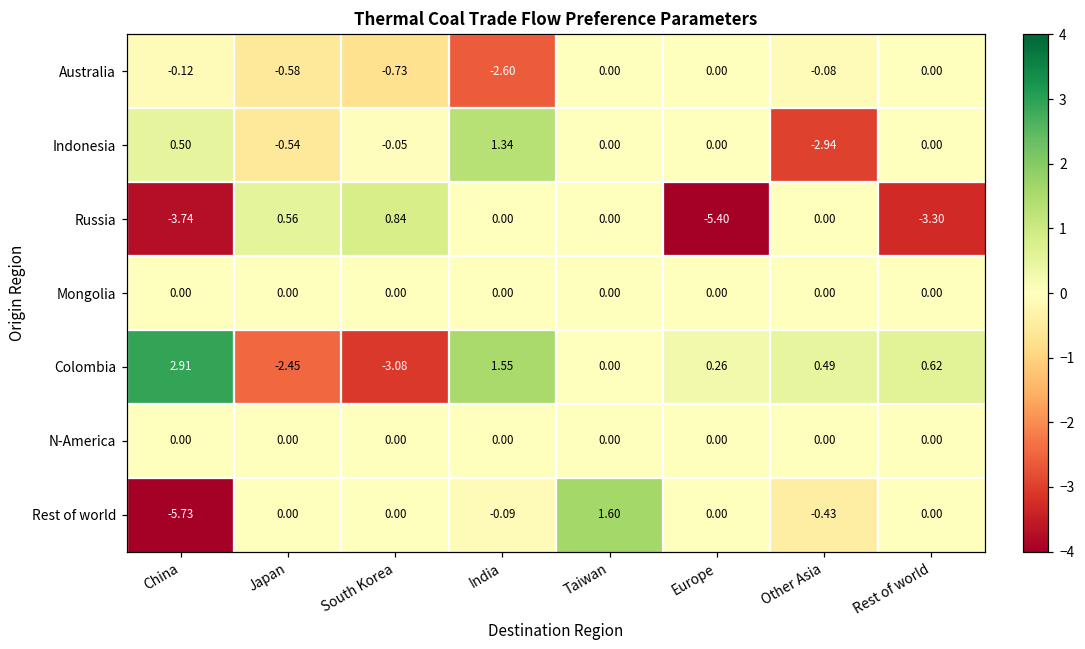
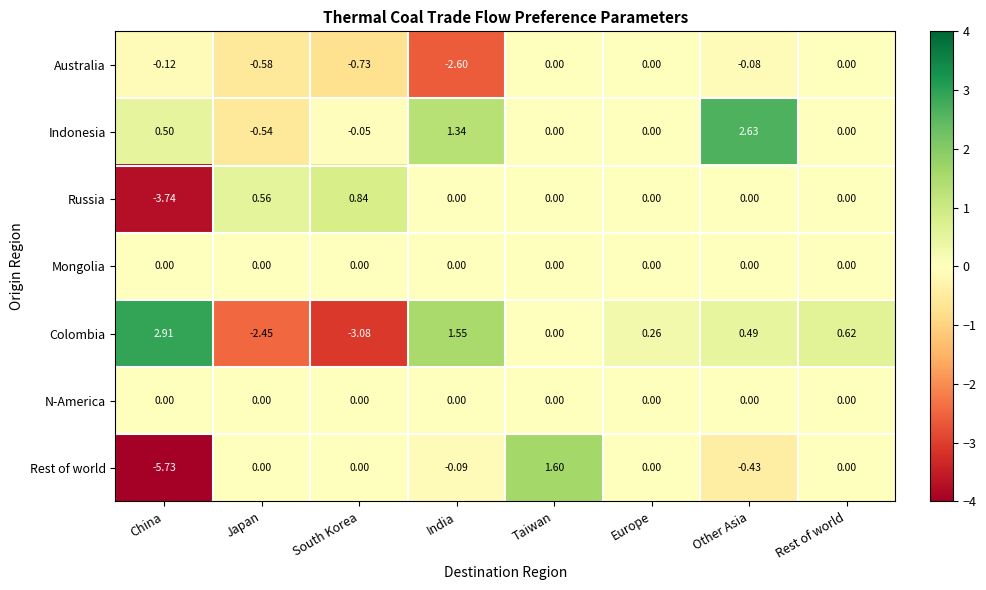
  {
    "Australia": {
      "China": -0.12,
      "Japan": -0.58,
      "South Korea": -0.73,
      "India": -2.60,
      "Taiwan": 0.00,
      "Europe": 0.00,
      "Other Asia": -0.08,
      "Rest of world": 0.00
    },
    "Indonesia": {
      "China": 0.50,
      "Japan": -0.54,
      "South Korea": -0.05,
      "India": 1.34,
      "Taiwan": 0.00,
      "Europe": 0.00,
-     "Other Asia": -2.94,
+     "Other Asia": 2.63,
      "Rest of world": 0.00
    },
    "Russia": {
      "China": -3.74,
      "Japan": 0.56,
      "South Korea": 0.84,
      "India": 0.00,
      "Taiwan": 0.00,
-     "Europe": -5.40,
+     "Europe": 0.00,
      "Other Asia": 0.00,
-     "Rest of world": -3.30
+     "Rest of world": 0.00
    },
    "Mongolia": {
      "China": 0.00,
      "Japan": 0.00,
      "South Korea": 0.00,
      "India": 0.00,
      "Taiwan": 0.00,
      "Europe": 0.00,
      "Other Asia": 0.00,
      "Rest of world": 0.00
    },
    "Colombia": {
      "China": 2.91,
      "Japan": -2.45,
      "South Korea": -3.08,
      "India": 1.55,
      "Taiwan": 0.00,
      "Europe": 0.26,
      "Other Asia": 0.49,
      "Rest of world": 0.62
    },
    "N-America": {
      "China": 0.00,
      "Japan": 0.00,
      "South Korea": 0.00,
      "India": 0.00,
      "Taiwan": 0.00,
      "Europe": 0.00,
      "Other Asia": 0.00,
      "Rest of world": 0.00
    },
    "Rest of world": {
      "China": -5.73,
      "Japan": 0.00,
      "South Korea": 0.00,
      "India": -0.09,
      "Taiwan": 1.60,
      "Europe": 0.00,
      "Other Asia": -0.43,
      "Rest of world": 0.00
    }
  }
